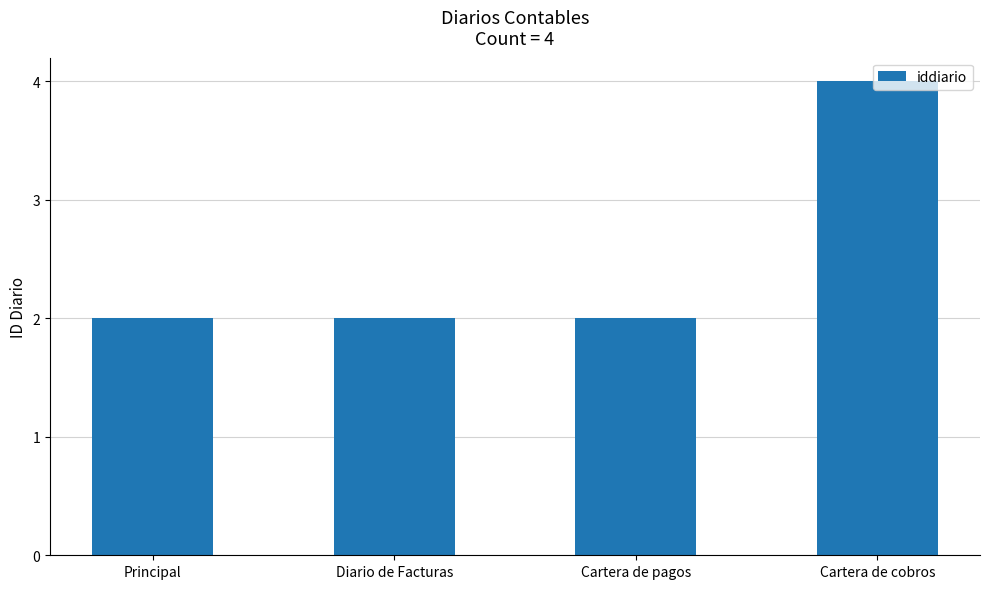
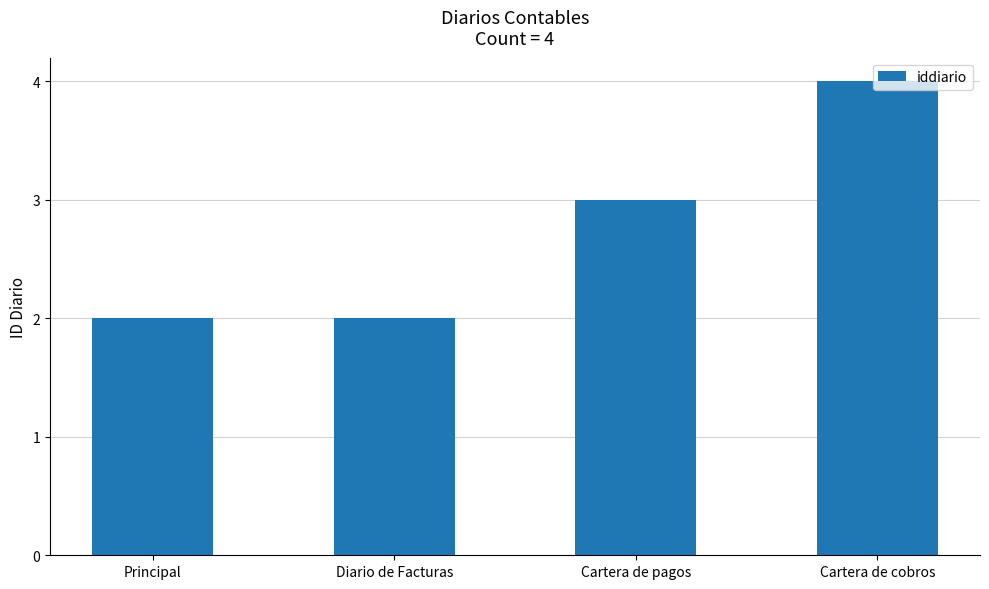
  {
    "Principal": 2,
    "Diario de Facturas": 2,
-   "Cartera de pagos": 2
+   "Cartera de pagos": 3
  }
